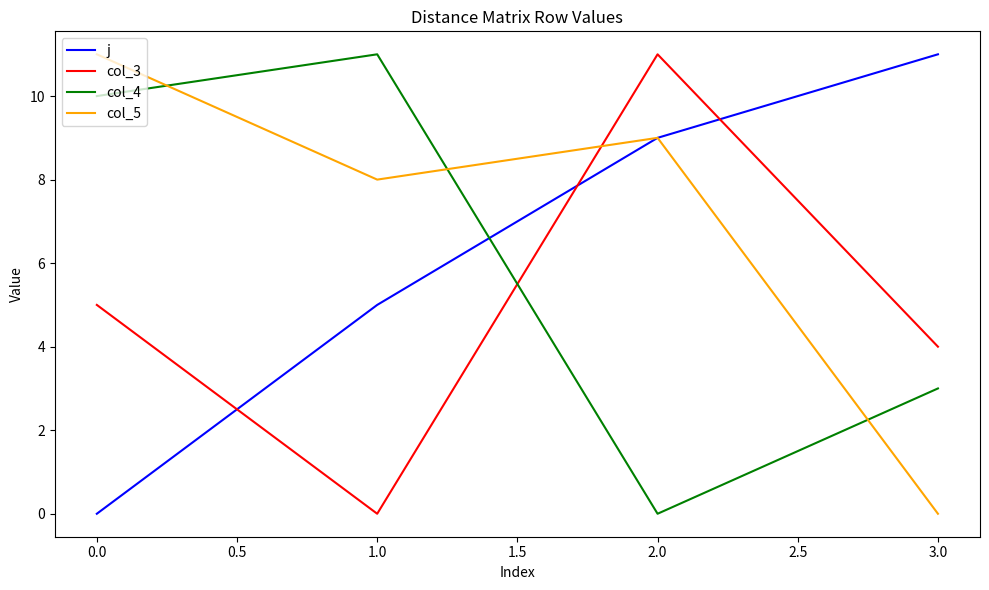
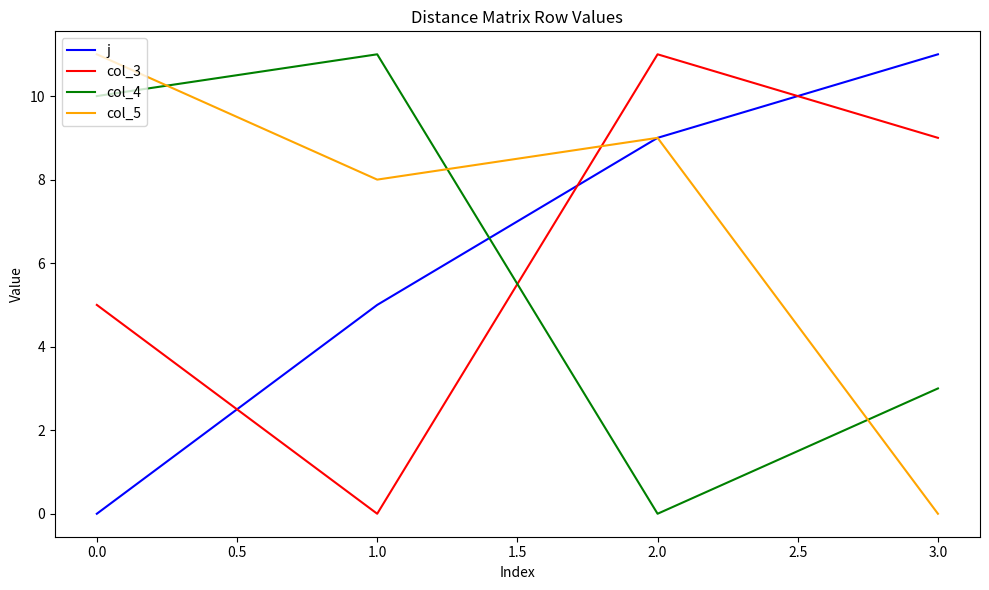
  {
    "j": {
      "0.0": 0,
      "1.0": 5,
      "3.0": 11
    },
    "col_3": {
      "0.0": 5,
      "1.0": 0,
      "2.0": 11,
-     "3.0": 4
+     "3.0": 9
    },
    "col_4": {
      "1.0": 11,
      "2.0": 0,
      "3.0": 3
    },
    "col_5": {
      "1.0": 8,
      "3.0": 0
    }
  }
